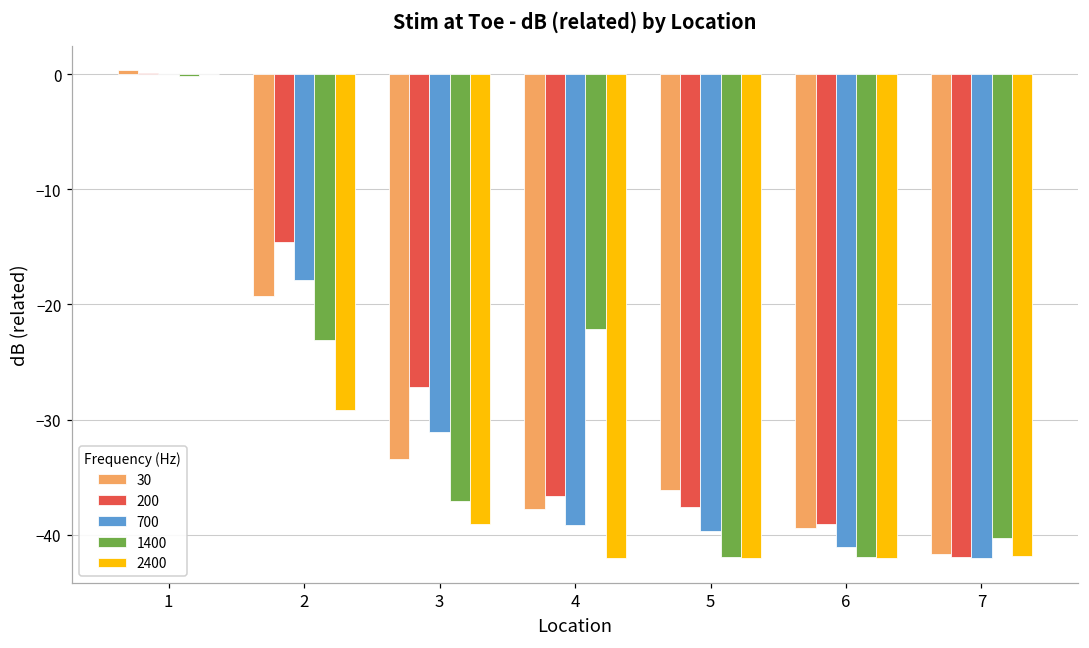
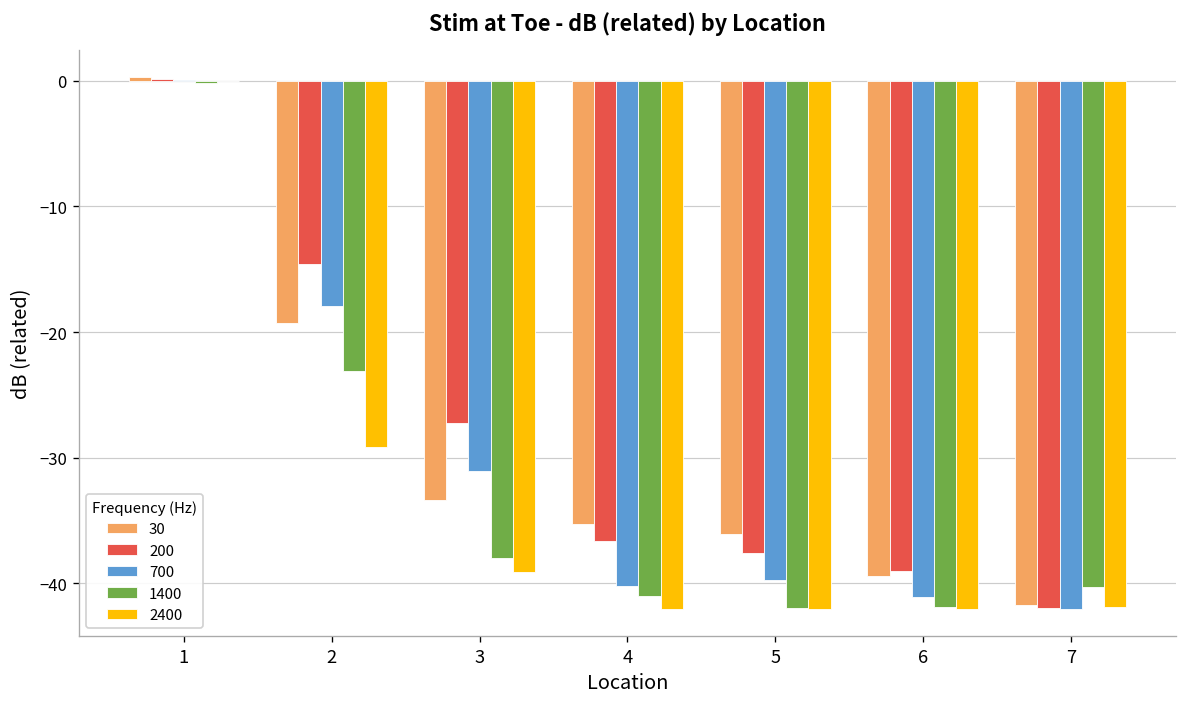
  {
    "30": {
      "1": 0.3,
      "2": -19.3,
      "3": -33.4,
-     "4": -37.8,
+     "4": -35.3,
      "5": -36.1,
      "6": -39.4,
      "7": -41.7
    },
    "200": {
      "2": -14.6,
      "3": -27.2,
      "4": -36.6,
      "5": -37.6,
      "6": -39.0,
      "7": -41.9
    },
    "700": {
      "2": -17.9,
      "3": -31.1,
-     "4": -39.1,
+     "4": -40.2,
      "5": -39.7,
      "6": -41.1,
      "7": -42.0
    },
    "1400": {
      "2": -23.1,
-     "3": -37.1,
-     "4": -22.2,
+     "3": -38.0,
+     "4": -41.0,
      "5": -42.0,
      "6": -41.9,
      "7": -40.3
    },
    "2400": {
      "2": -29.1,
      "3": -39.1,
      "4": -42.0,
      "5": -42.0,
      "6": -42.0,
      "7": -41.8
    }
  }
